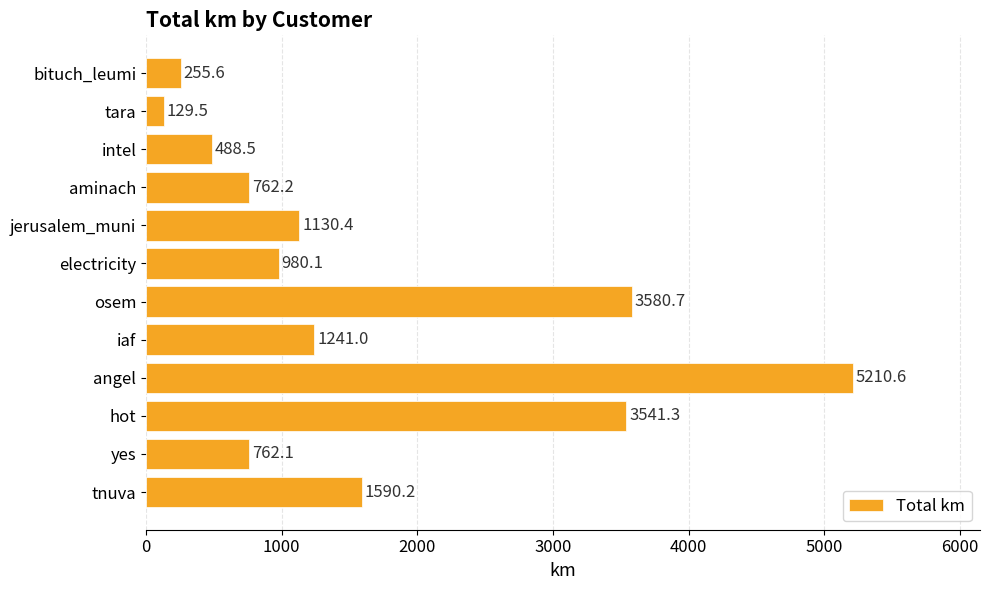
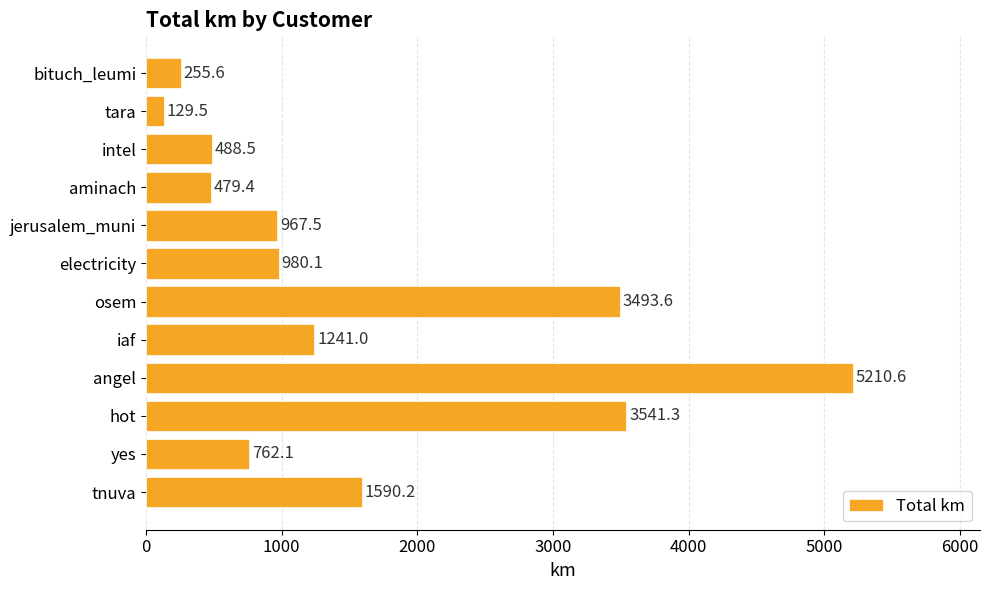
  {
    "bituch_leumi": 255.6,
    "tara": 129.5,
    "intel": 488.5,
-   "aminach": 762.2,
-   "jerusalem_muni": 1130.4,
+   "aminach": 479.4,
+   "jerusalem_muni": 967.5,
    "electricity": 980.1,
-   "osem": 3580.7,
+   "osem": 3493.6,
    "iaf": 1241.0,
    "angel": 5210.6,
    "hot": 3541.3,
    "yes": 762.1,
    "tnuva": 1590.2
  }
